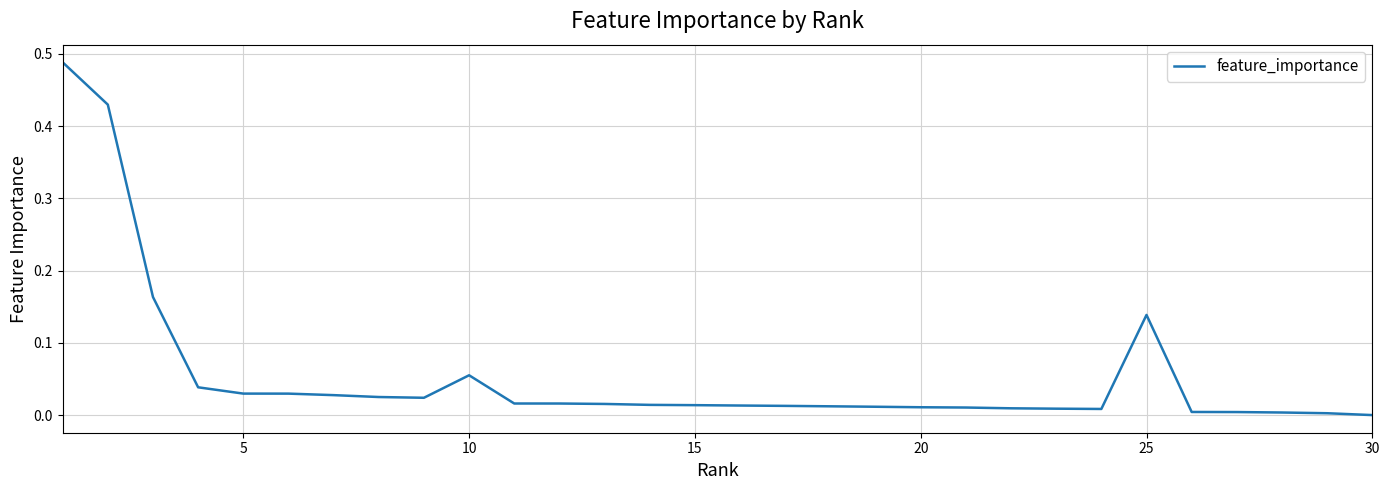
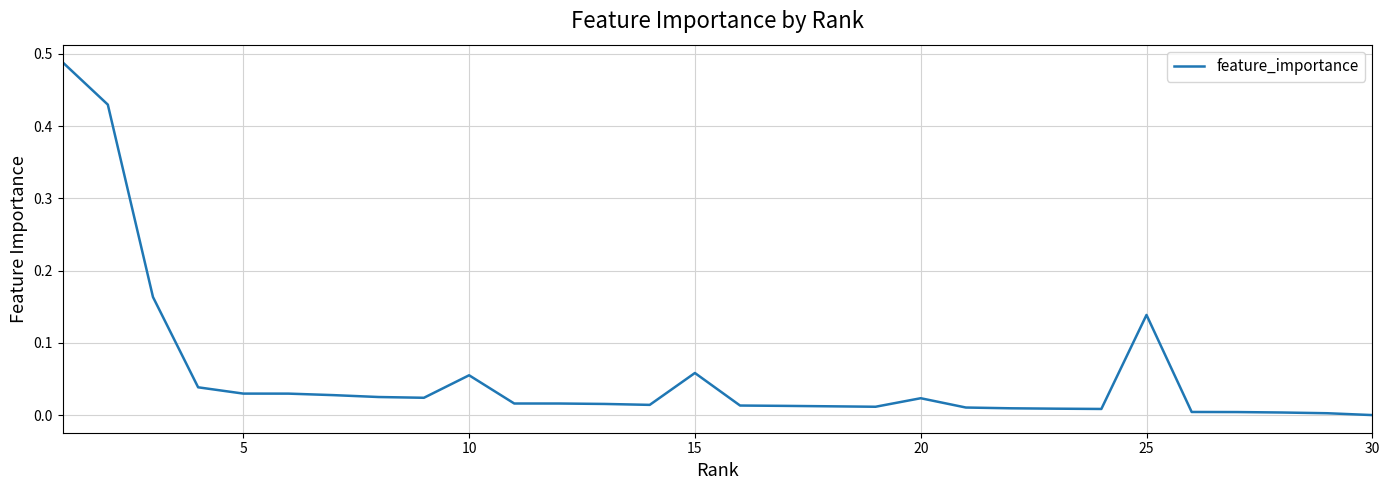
  {
    "5": 0.03,
    "10": 0.06,
-   "15": 0.01,
-   "20": 0.01,
+   "15": 0.06,
+   "20": 0.02,
    "25": 0.14,
    "30": 0.00
  }
